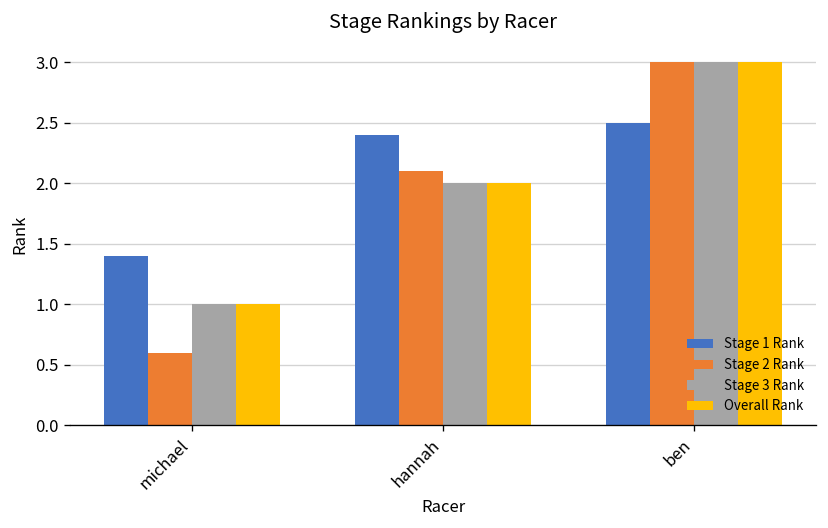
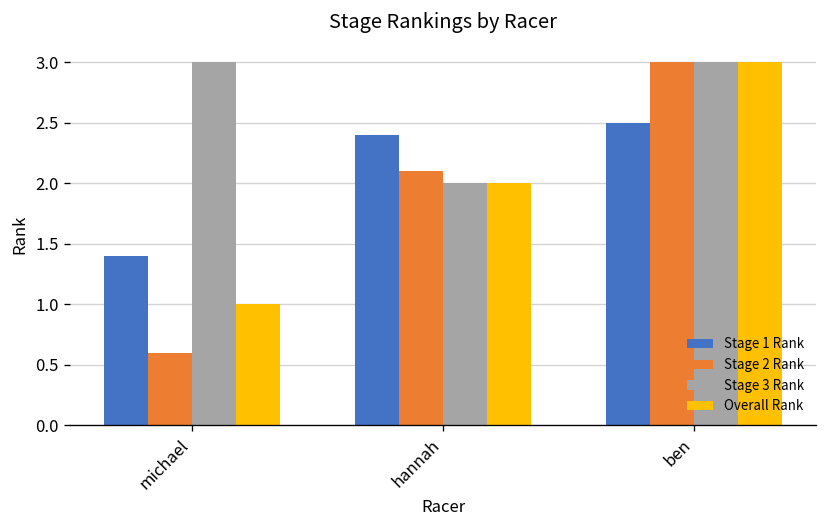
  {
    "Stage 1 Rank": {
      "michael": 1.40,
      "hannah": 2.40,
      "ben": 2.50
    },
    "Stage 2 Rank": {
      "michael": 0.60,
      "hannah": 2.10,
      "ben": 3
    },
    "Stage 3 Rank": {
-     "michael": 1,
+     "michael": 3,
      "hannah": 2,
      "ben": 3
    },
    "Overall Rank": {
      "michael": 1,
      "hannah": 2,
      "ben": 3
    }
  }
